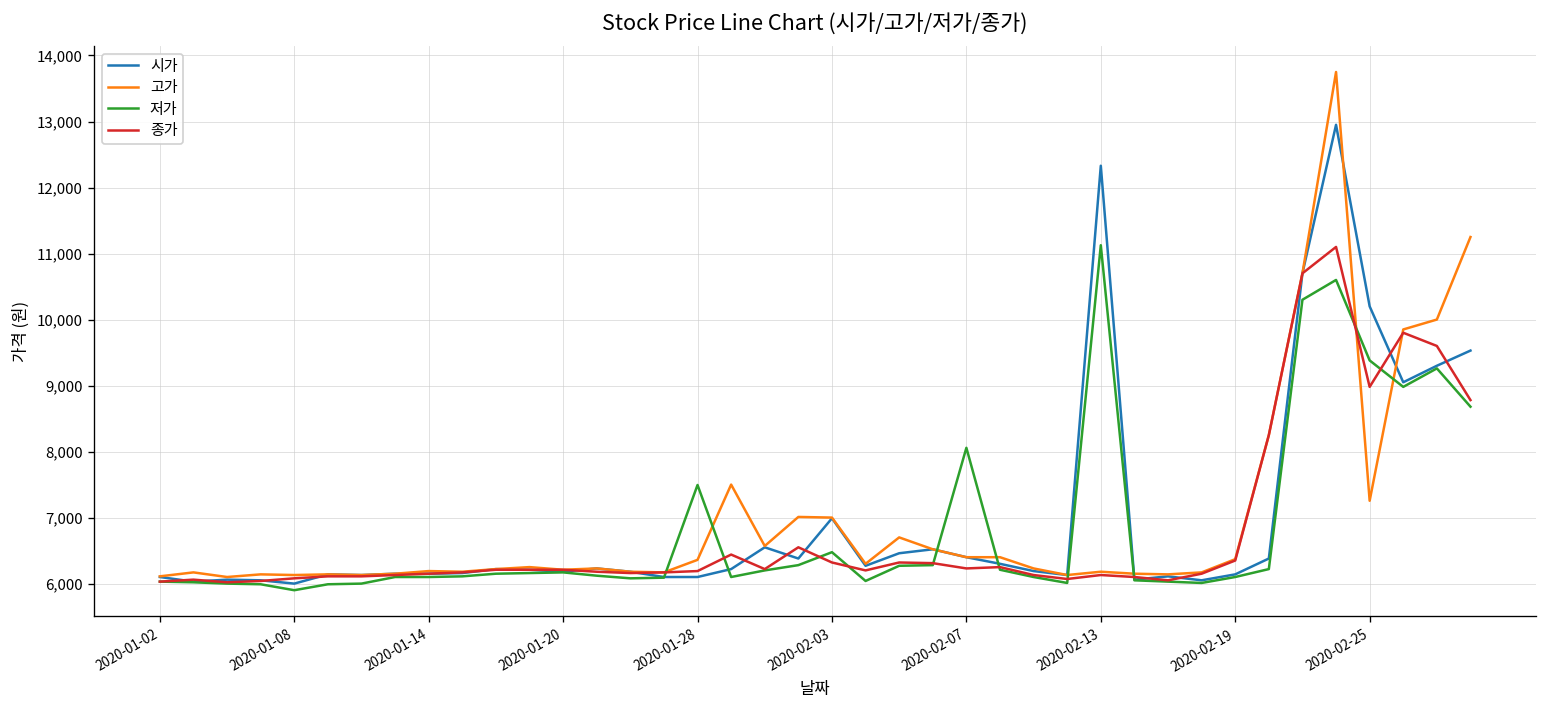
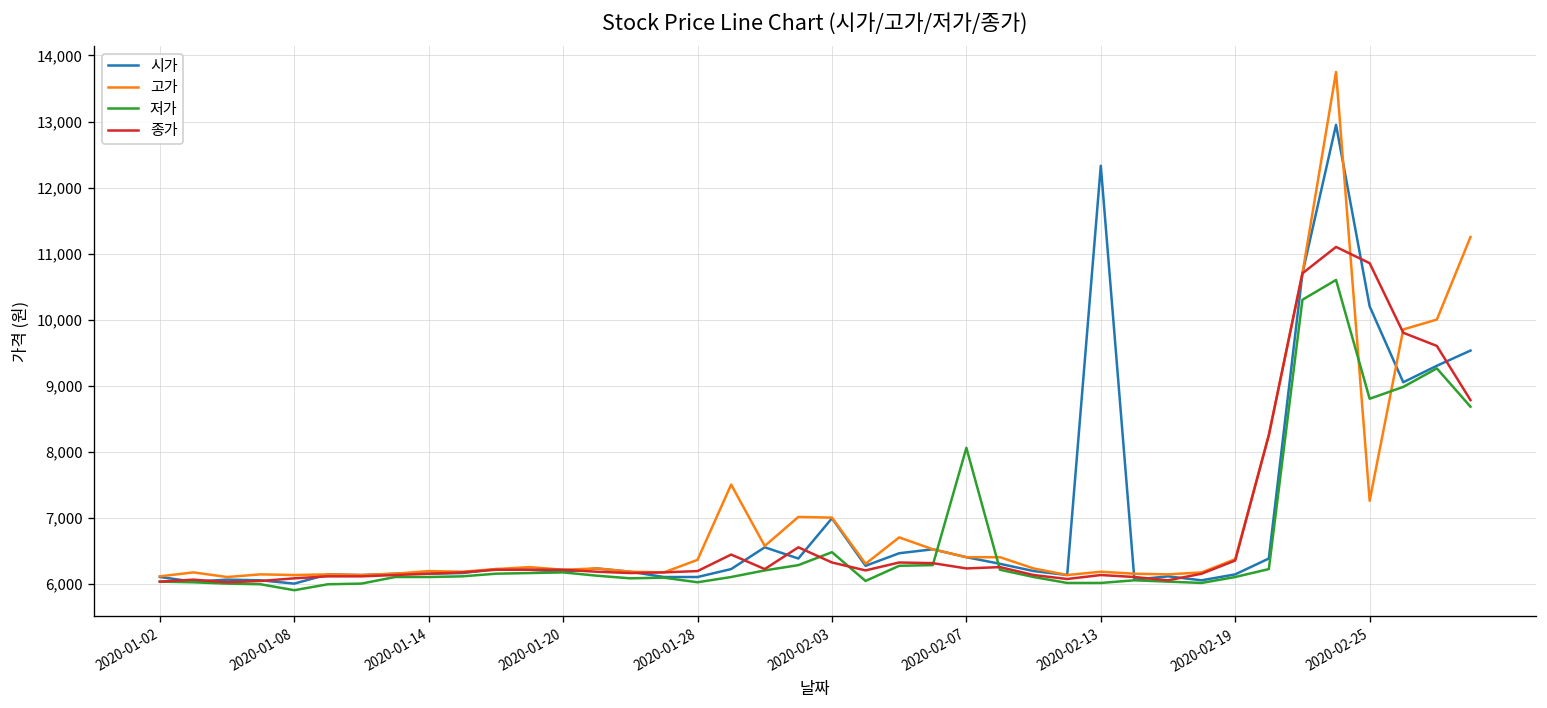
  {
    "시가": {
      "2020-01-08": "6,000",
      "2020-01-28": "6,100",
      "2020-02-13": "12,300",
      "2020-02-25": "10,200"
    },
    "고가": {
      "2020-01-08": "6,100",
      "2020-01-28": "6,400",
      "2020-02-13": "6,200",
      "2020-02-25": "7,300"
    },
    "저가": {
      "2020-01-08": "5,900",
      "2020-01-14": "6,100",
-     "2020-01-28": "7,500",
+     "2020-01-28": "6,000",
      "2020-02-03": "6,500",
      "2020-02-07": "8,100",
-     "2020-02-13": "11,100",
-     "2020-02-25": "9,400"
+     "2020-02-13": "6,000",
+     "2020-02-25": "8,800"
    },
    "종가": {
      "2020-01-08": "6,100",
      "2020-01-28": "6,200",
      "2020-02-03": "6,300",
      "2020-02-07": "6,200",
      "2020-02-13": "6,100",
-     "2020-02-25": "9,000"
+     "2020-02-25": "10,900"
    }
  }
